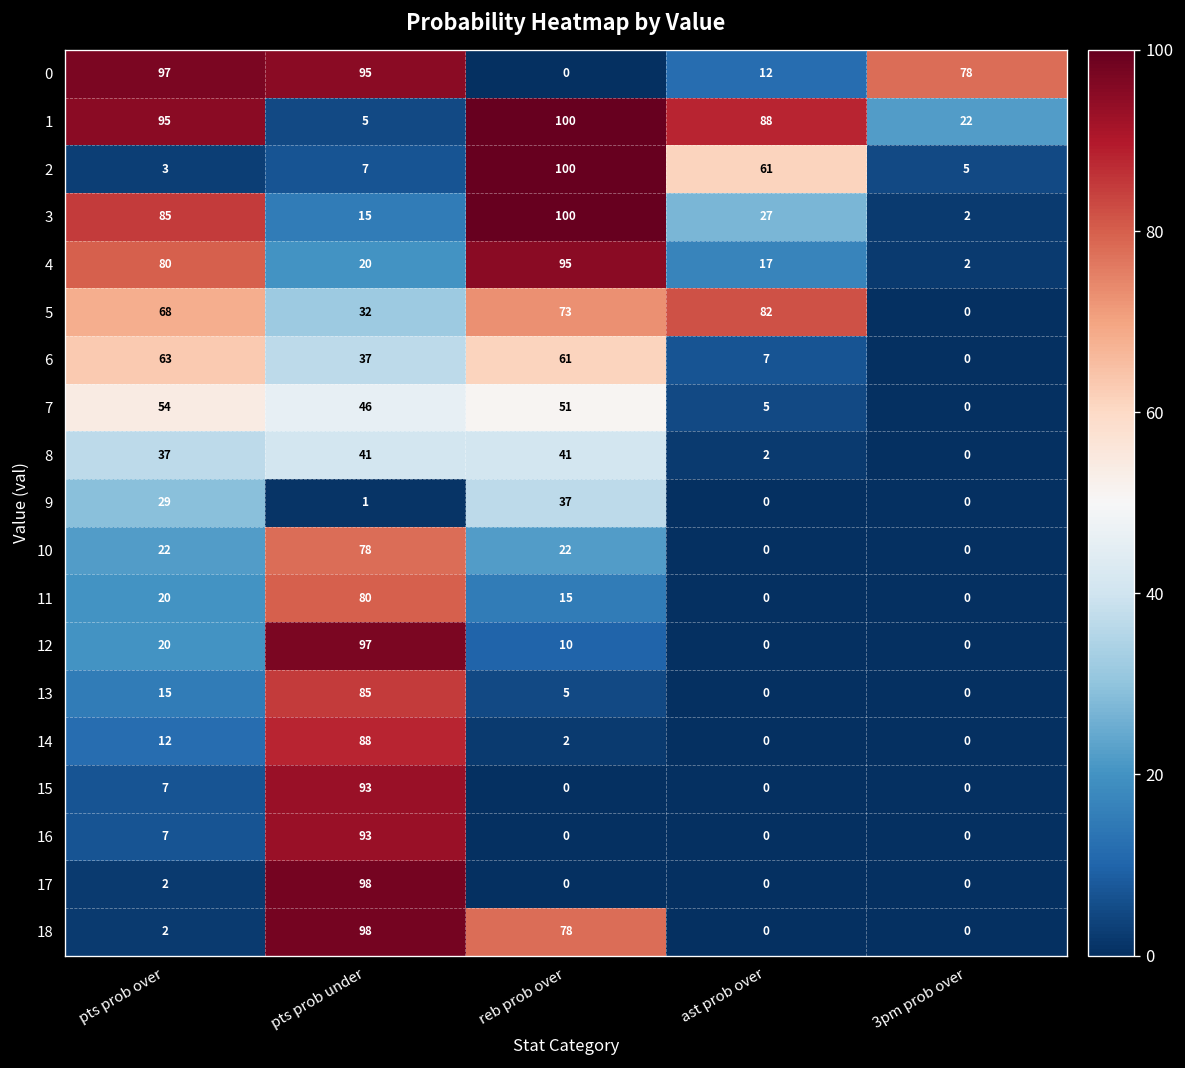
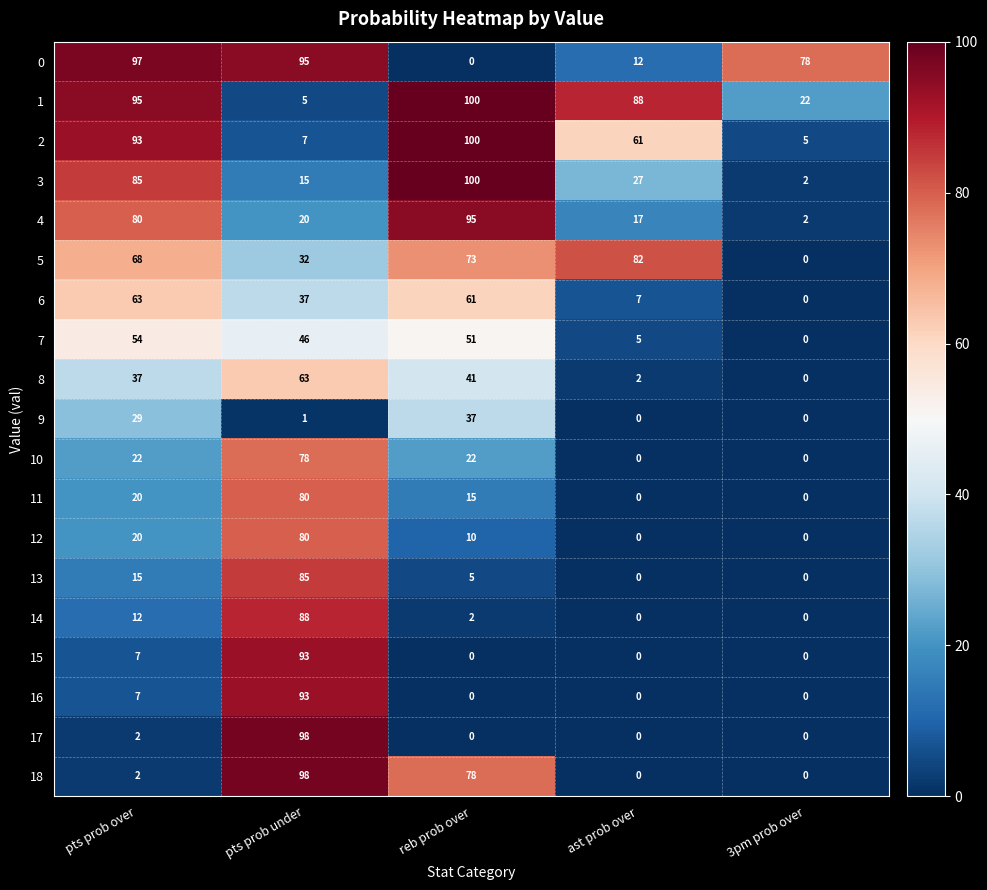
  {
    "0": {
      "pts prob over": 97,
      "pts prob under": 95,
      "reb prob over": 0,
      "ast prob over": 12,
      "3pm prob over": 78
    },
    "1": {
      "pts prob over": 95,
      "pts prob under": 5,
      "reb prob over": 100,
      "ast prob over": 88,
      "3pm prob over": 22
    },
    "2": {
-     "pts prob over": 3,
+     "pts prob over": 93,
      "pts prob under": 7,
      "reb prob over": 100,
      "ast prob over": 61,
      "3pm prob over": 5
    },
    "3": {
      "pts prob over": 85,
      "pts prob under": 15,
      "reb prob over": 100,
      "ast prob over": 27,
      "3pm prob over": 2
    },
    "4": {
      "pts prob over": 80,
      "pts prob under": 20,
      "reb prob over": 95,
      "ast prob over": 17,
      "3pm prob over": 2
    },
    "5": {
      "pts prob over": 68,
      "pts prob under": 32,
      "reb prob over": 73,
      "ast prob over": 82,
      "3pm prob over": 0
    },
    "6": {
      "pts prob over": 63,
      "pts prob under": 37,
      "reb prob over": 61,
      "ast prob over": 7,
      "3pm prob over": 0
    },
    "7": {
      "pts prob over": 54,
      "pts prob under": 46,
      "reb prob over": 51,
      "ast prob over": 5,
      "3pm prob over": 0
    },
    "8": {
      "pts prob over": 37,
-     "pts prob under": 41,
+     "pts prob under": 63,
      "reb prob over": 41,
      "ast prob over": 2,
      "3pm prob over": 0
    },
    "9": {
      "pts prob over": 29,
      "pts prob under": 1,
      "reb prob over": 37,
      "ast prob over": 0,
      "3pm prob over": 0
    },
    "10": {
      "pts prob over": 22,
      "pts prob under": 78,
      "reb prob over": 22,
      "ast prob over": 0,
      "3pm prob over": 0
    },
    "11": {
      "pts prob over": 20,
      "pts prob under": 80,
      "reb prob over": 15,
      "ast prob over": 0,
      "3pm prob over": 0
    },
    "12": {
      "pts prob over": 20,
-     "pts prob under": 97,
+     "pts prob under": 80,
      "reb prob over": 10,
      "ast prob over": 0,
      "3pm prob over": 0
    },
    "13": {
      "pts prob over": 15,
      "pts prob under": 85,
      "reb prob over": 5,
      "ast prob over": 0,
      "3pm prob over": 0
    },
    "14": {
      "pts prob over": 12,
      "pts prob under": 88,
      "reb prob over": 2,
      "ast prob over": 0,
      "3pm prob over": 0
    },
    "15": {
      "pts prob over": 7,
      "pts prob under": 93,
      "reb prob over": 0,
      "ast prob over": 0,
      "3pm prob over": 0
    },
    "16": {
      "pts prob over": 7,
      "pts prob under": 93,
      "reb prob over": 0,
      "ast prob over": 0,
      "3pm prob over": 0
    },
    "17": {
      "pts prob over": 2,
      "pts prob under": 98,
      "reb prob over": 0,
      "ast prob over": 0,
      "3pm prob over": 0
    },
    "18": {
      "pts prob over": 2,
      "pts prob under": 98,
      "reb prob over": 78,
      "ast prob over": 0,
      "3pm prob over": 0
    }
  }
